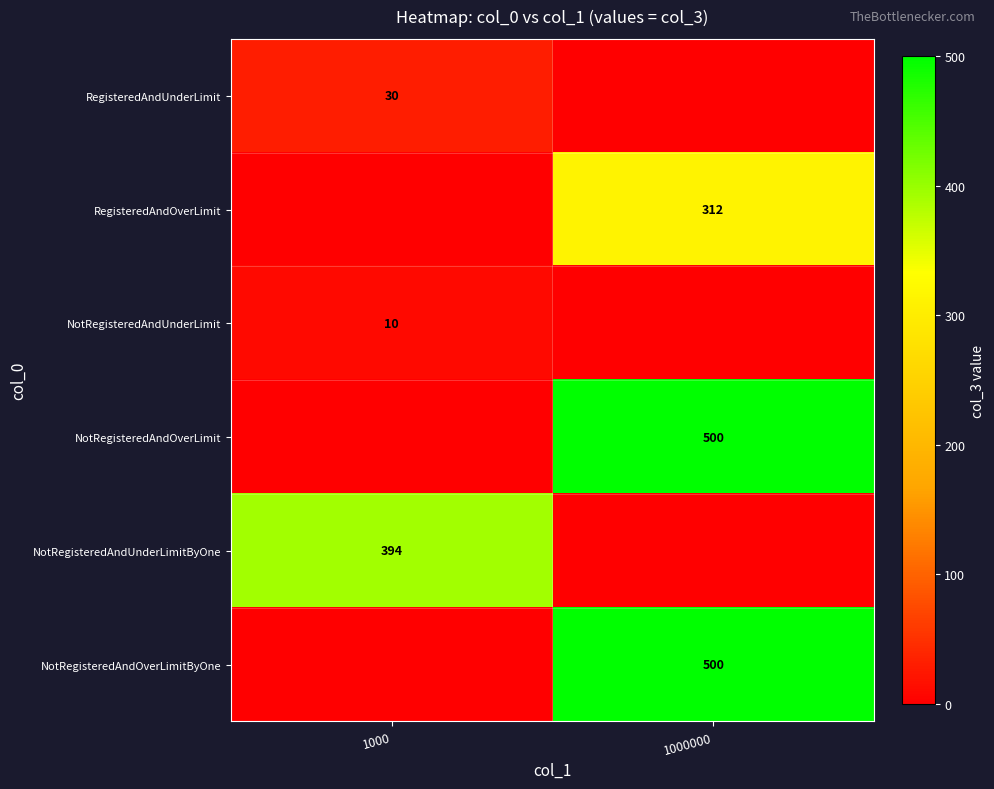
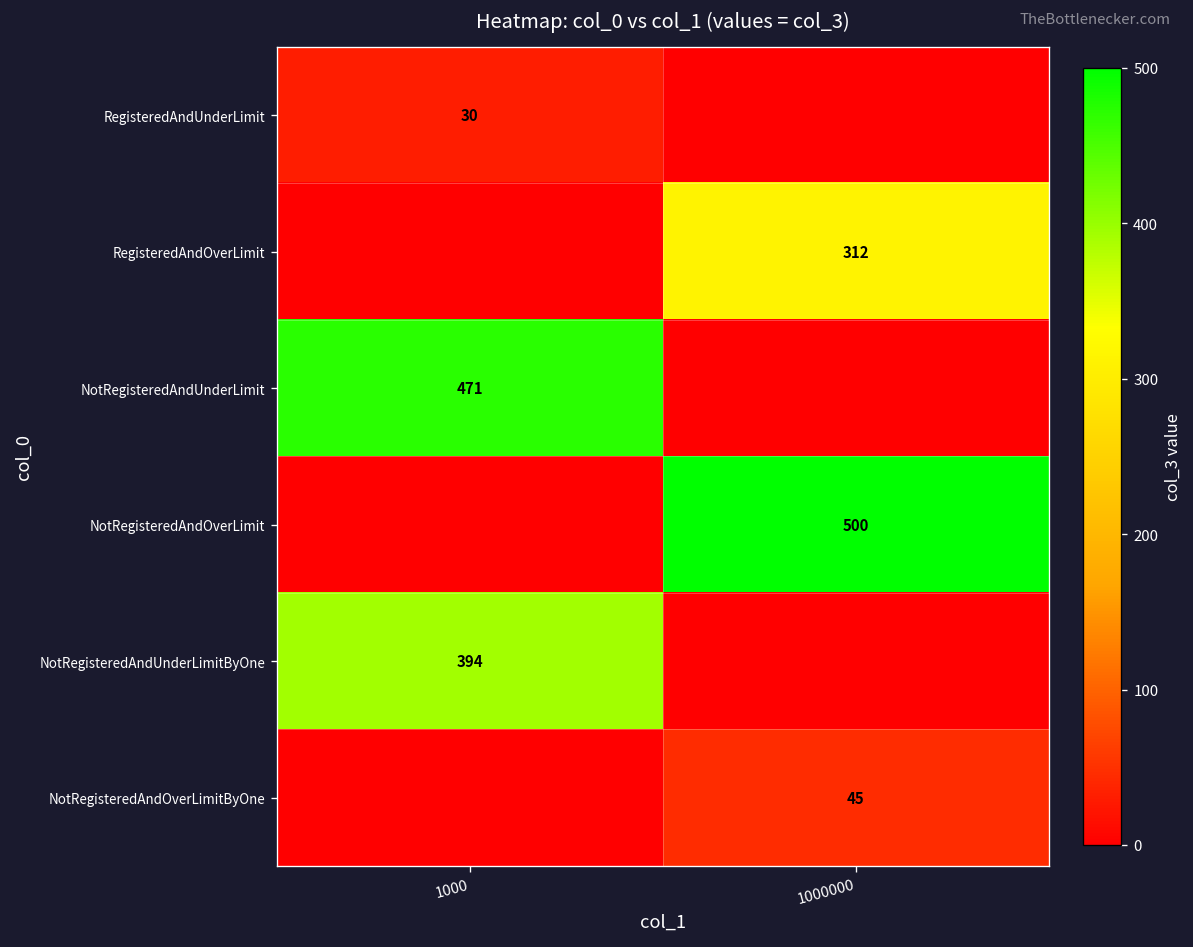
  {
    "RegisteredAndUnderLimit": {
      "1000": 30
    },
    "RegisteredAndOverLimit": {
      "1000000": 312
    },
    "NotRegisteredAndUnderLimit": {
-     "1000": 10
+     "1000": 471
    },
    "NotRegisteredAndOverLimit": {
      "1000000": 500
    },
    "NotRegisteredAndUnderLimitByOne": {
      "1000": 394
    },
    "NotRegisteredAndOverLimitByOne": {
-     "1000000": 500
+     "1000000": 45
    }
  }
